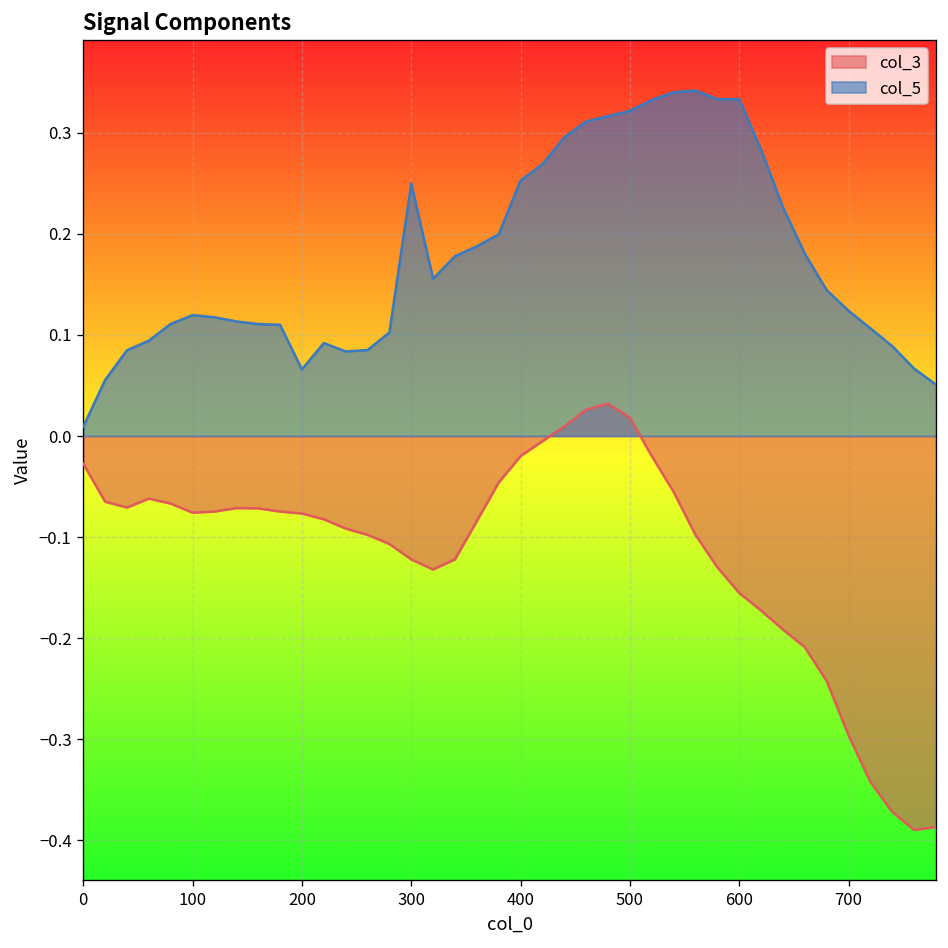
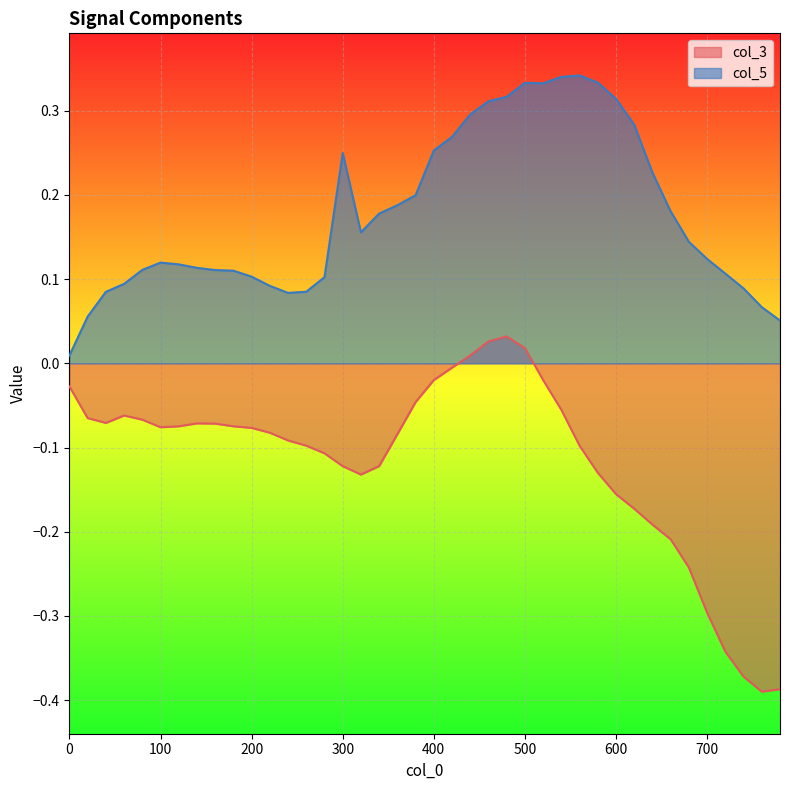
  {
    "col_5": {
      "0": 0.01,
      "100": 0.12,
-     "200": 0.07,
+     "200": 0.10,
      "300": 0.25,
      "400": 0.25,
-     "500": 0.32,
-     "600": 0.33,
+     "500": 0.33,
+     "600": 0.31,
      "700": 0.12
    }
  }
